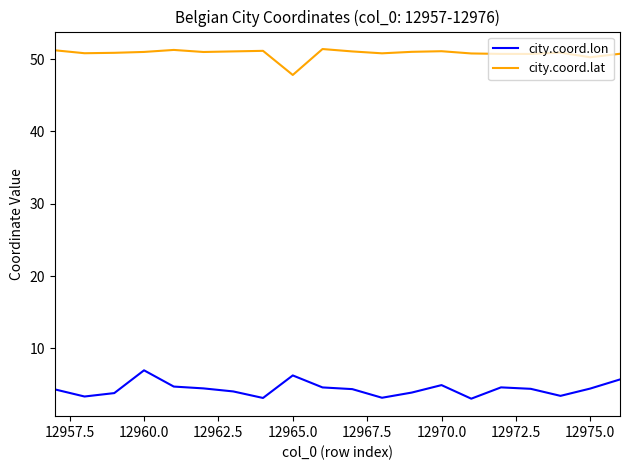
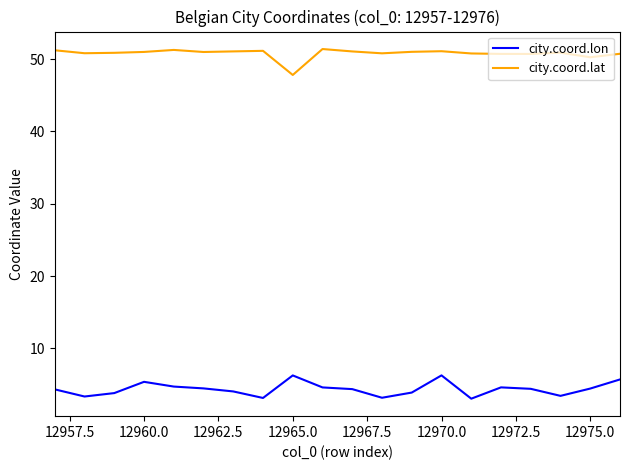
  {
    "city.coord.lon": {
-     "12960.0": 7,
+     "12960.0": 5,
      "12965.0": 6,
-     "12970.0": 5,
+     "12970.0": 6,
      "12975.0": 4
    },
    "city.coord.lat": {
      "12960.0": 51,
      "12965.0": 48,
      "12970.0": 51
    }
  }
